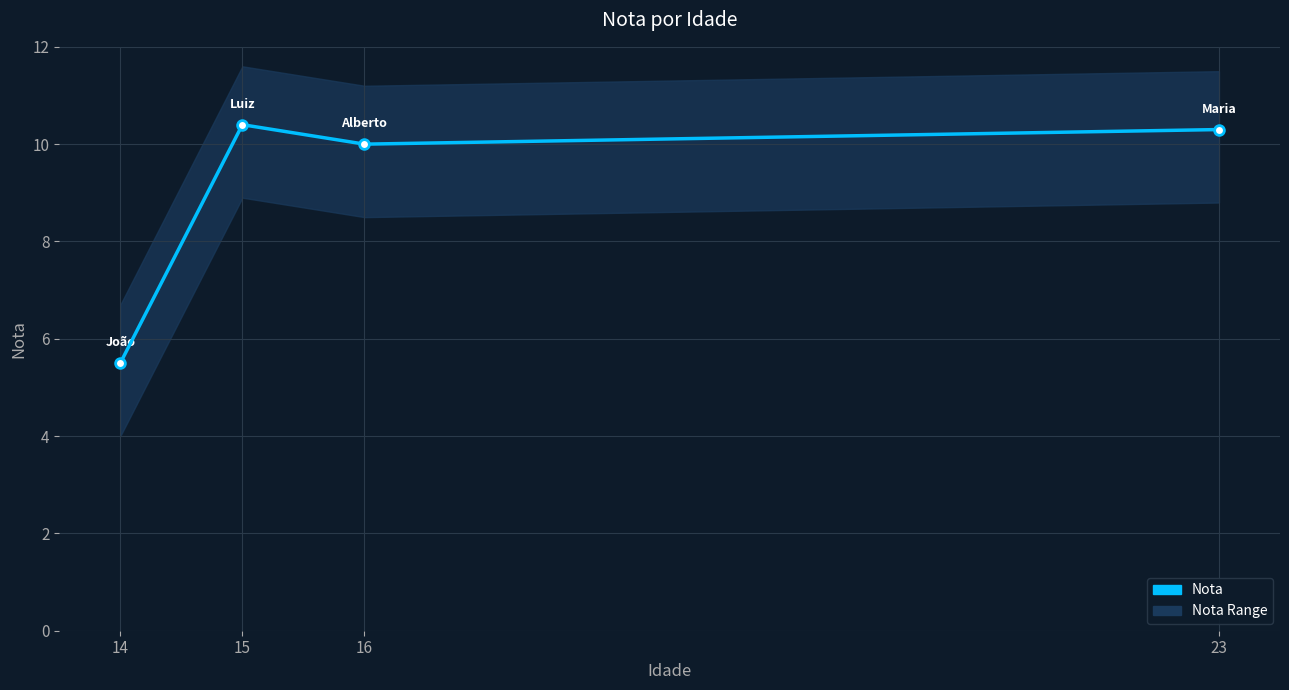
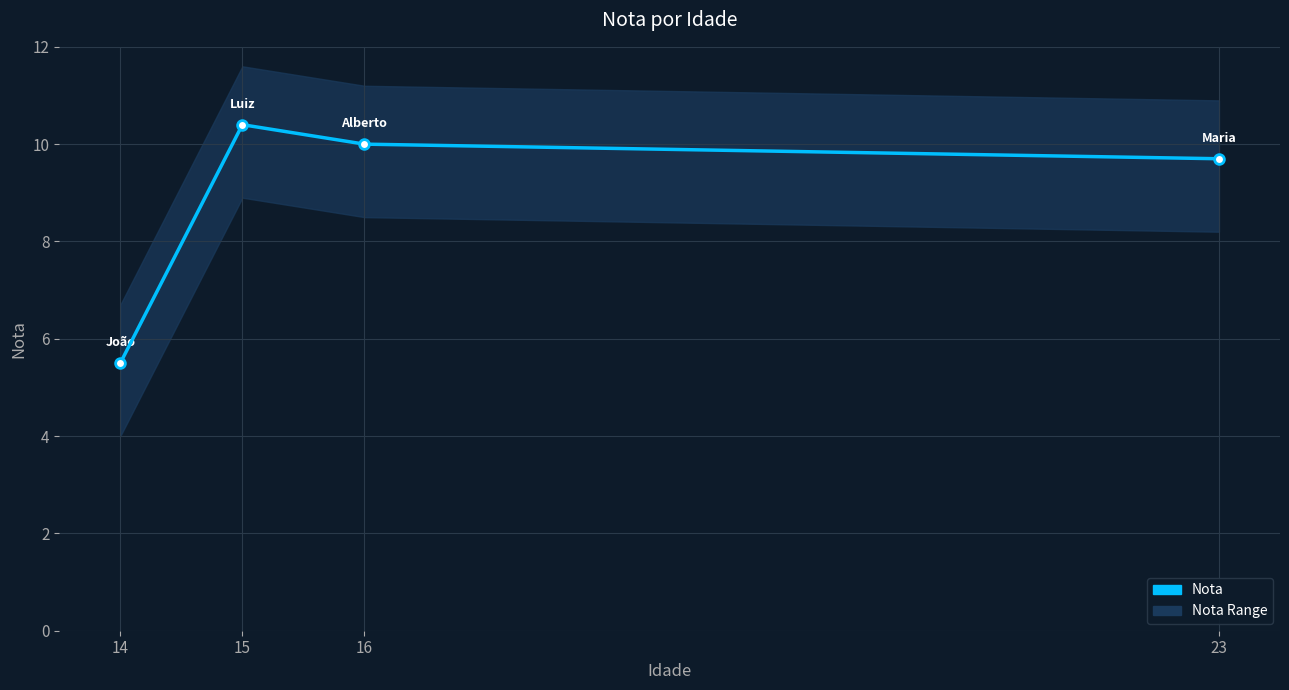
  {
    "Nota": {
      "14": 5.5,
      "15": 10.4,
      "16": 10.0,
-     "23": 10.3
+     "23": 9.7
    }
  }
